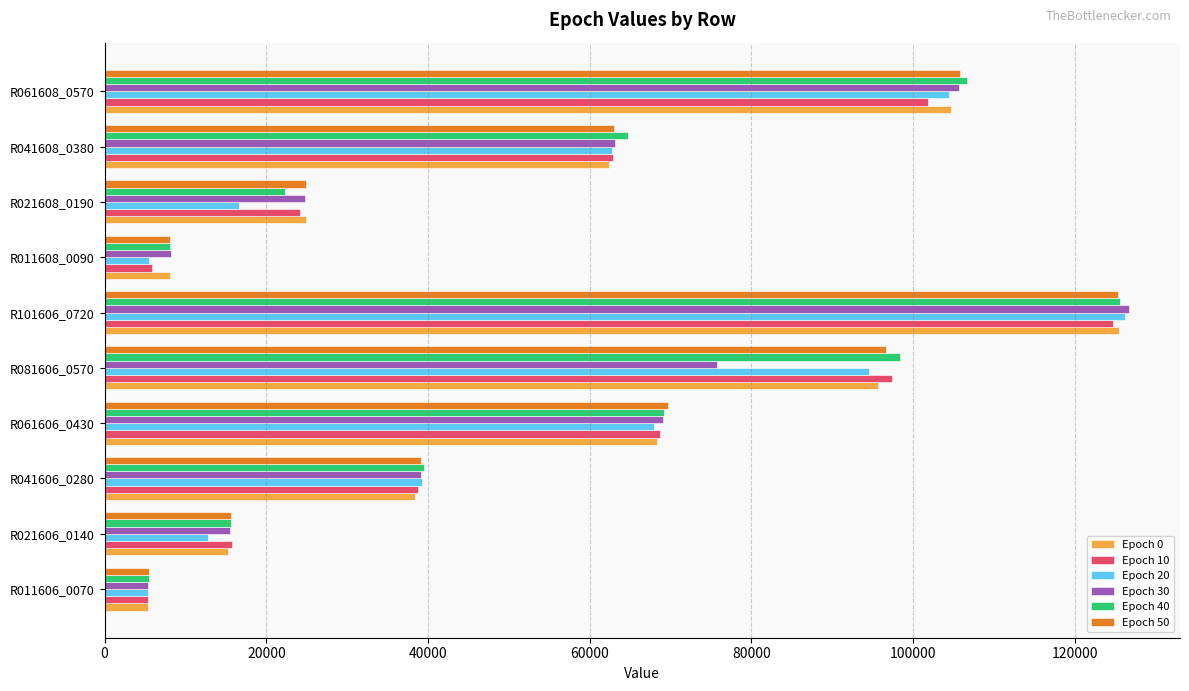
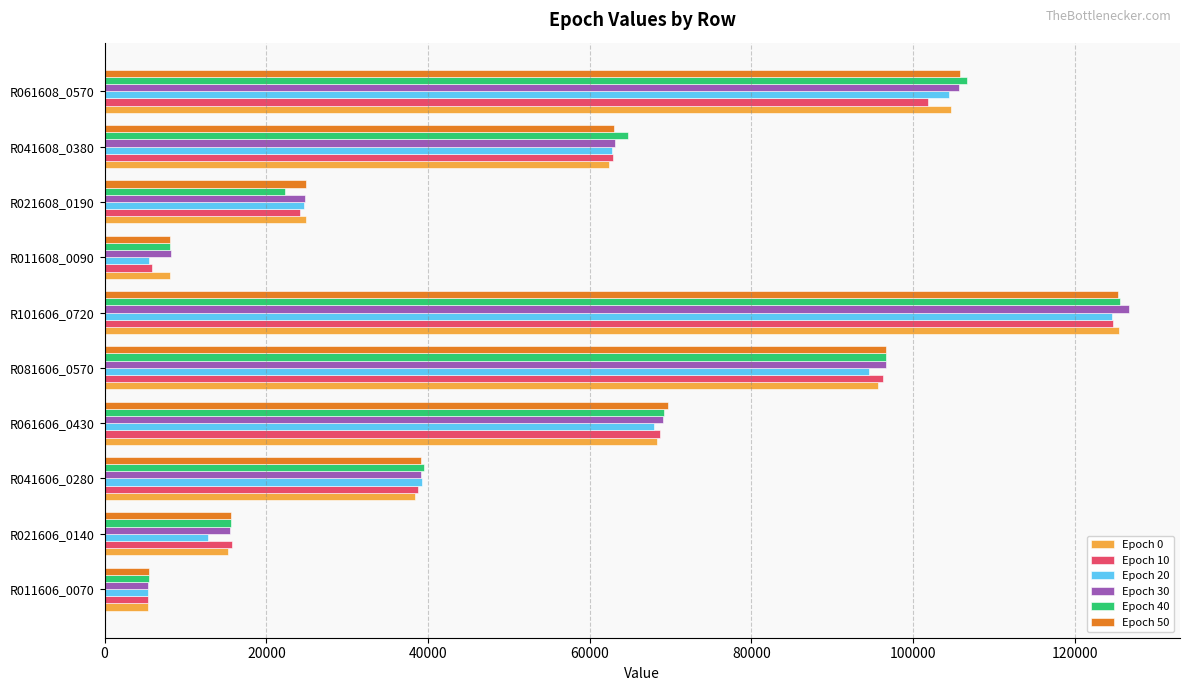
  {
    "Epoch 10": {
      "R061608_0570": 102000,
      "R041608_0380": 63000,
      "R021608_0190": 24000,
      "R011608_0090": 6000,
      "R101606_0720": 125000,
-     "R081606_0570": 97000,
+     "R081606_0570": 96000,
      "R061606_0430": 69000,
      "R041606_0280": 39000,
      "R021606_0140": 16000,
      "R011606_0070": 5000
    },
    "Epoch 20": {
      "R061608_0570": 104000,
      "R041608_0380": 63000,
-     "R021608_0190": 17000,
+     "R021608_0190": 25000,
      "R011608_0090": 6000,
-     "R101606_0720": 126000,
+     "R101606_0720": 125000,
      "R081606_0570": 95000,
      "R061606_0430": 68000,
      "R041606_0280": 39000,
      "R021606_0140": 13000,
      "R011606_0070": 5000
    },
    "Epoch 30": {
      "R061608_0570": 106000,
      "R041608_0380": 63000,
      "R021608_0190": 25000,
      "R011608_0090": 8000,
      "R101606_0720": 127000,
-     "R081606_0570": 76000,
+     "R081606_0570": 97000,
      "R061606_0430": 69000,
      "R041606_0280": 39000,
      "R021606_0140": 16000,
      "R011606_0070": 5000
    },
    "Epoch 40": {
      "R061608_0570": 107000,
      "R041608_0380": 65000,
      "R021608_0190": 22000,
      "R011608_0090": 8000,
      "R101606_0720": 126000,
-     "R081606_0570": 98000,
+     "R081606_0570": 97000,
      "R061606_0430": 69000,
      "R041606_0280": 39000,
      "R021606_0140": 16000,
      "R011606_0070": 5000
    }
  }
